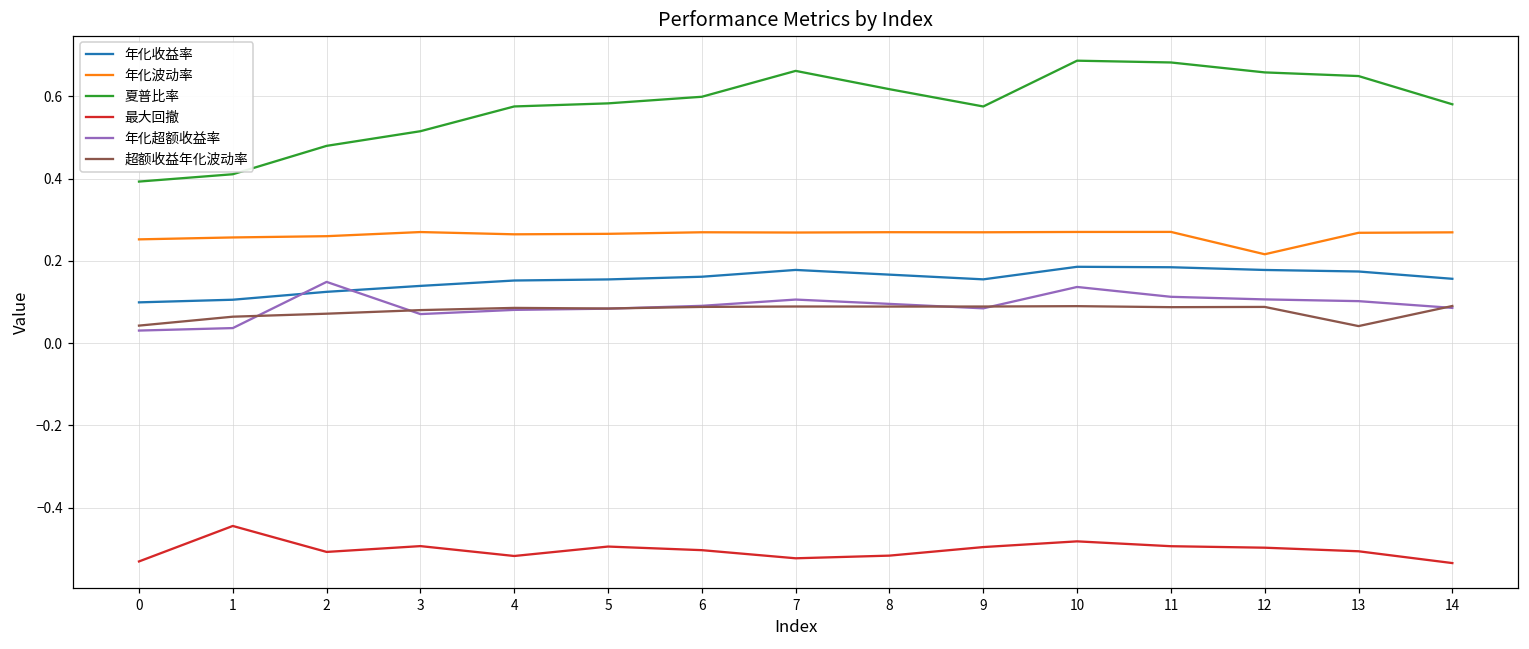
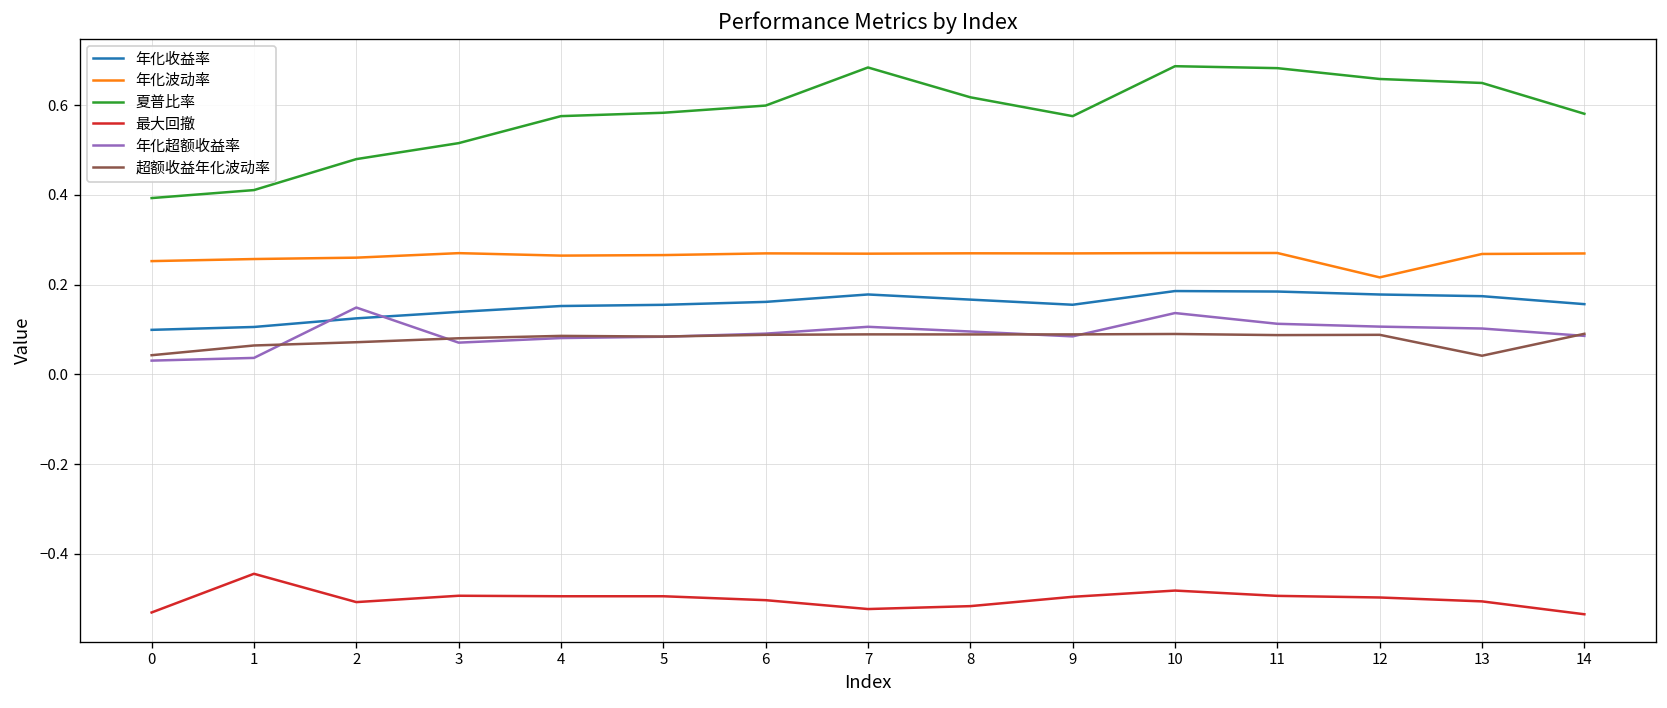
  {
    "年化收益率": {
      "0": 0.10,
      "1": 0.11,
      "2": 0.12,
      "3": 0.14,
      "4": 0.15,
      "5": 0.15,
      "6": 0.16,
      "7": 0.18,
      "8": 0.17,
      "9": 0.15,
      "10": 0.19,
      "11": 0.18,
      "12": 0.18,
      "13": 0.17,
      "14": 0.16
    },
    "年化波动率": {
      "0": 0.25,
      "1": 0.26,
      "2": 0.26,
      "3": 0.27,
      "4": 0.26,
      "5": 0.27,
      "6": 0.27,
      "7": 0.27,
      "8": 0.27,
      "9": 0.27,
      "10": 0.27,
      "11": 0.27,
      "12": 0.22,
      "13": 0.27,
      "14": 0.27
    },
    "夏普比率": {
      "0": 0.39,
      "1": 0.41,
      "2": 0.48,
      "3": 0.52,
      "4": 0.58,
      "5": 0.58,
      "6": 0.60,
-     "7": 0.66,
+     "7": 0.68,
      "8": 0.62,
      "9": 0.58,
      "10": 0.69,
      "11": 0.68,
      "12": 0.66,
      "13": 0.65,
      "14": 0.58
    },
    "最大回撤": {
      "0": -0.53,
      "1": -0.44,
      "2": -0.51,
      "3": -0.49,
-     "4": -0.52,
+     "4": -0.49,
      "5": -0.49,
      "6": -0.50,
      "7": -0.52,
      "8": -0.52,
      "9": -0.50,
      "10": -0.48,
      "11": -0.49,
      "12": -0.50,
      "13": -0.51,
      "14": -0.53
    },
    "年化超额收益率": {
      "0": 0.03,
      "1": 0.04,
      "2": 0.15,
      "3": 0.07,
      "7": 0.11,
      "10": 0.14,
      "11": 0.11,
      "12": 0.11,
      "13": 0.10
    },
    "超额收益年化波动率": {
      "0": 0.04,
      "1": 0.06,
      "2": 0.07,
      "3": 0.08,
      "7": 0.09,
      "10": 0.09,
      "11": 0.09,
      "12": 0.09,
      "13": 0.04
    }
  }
